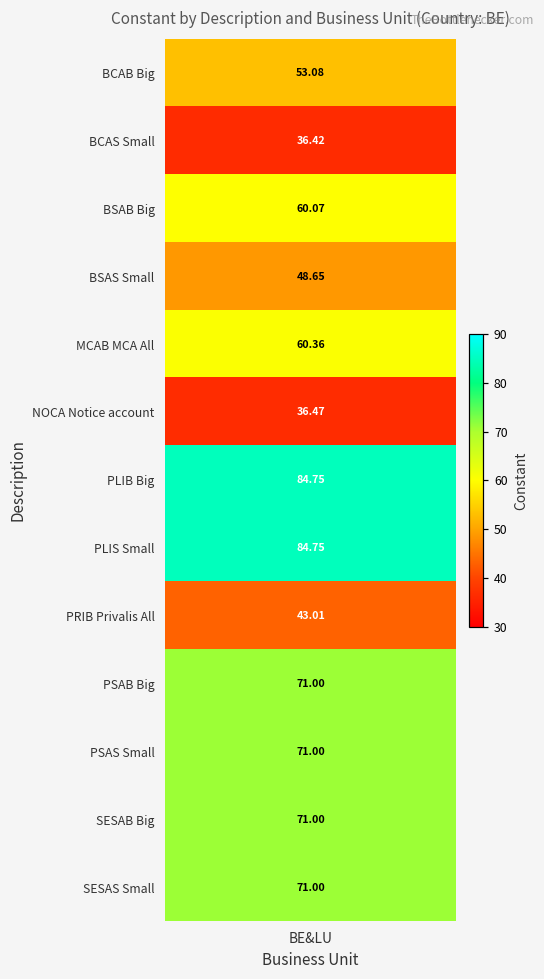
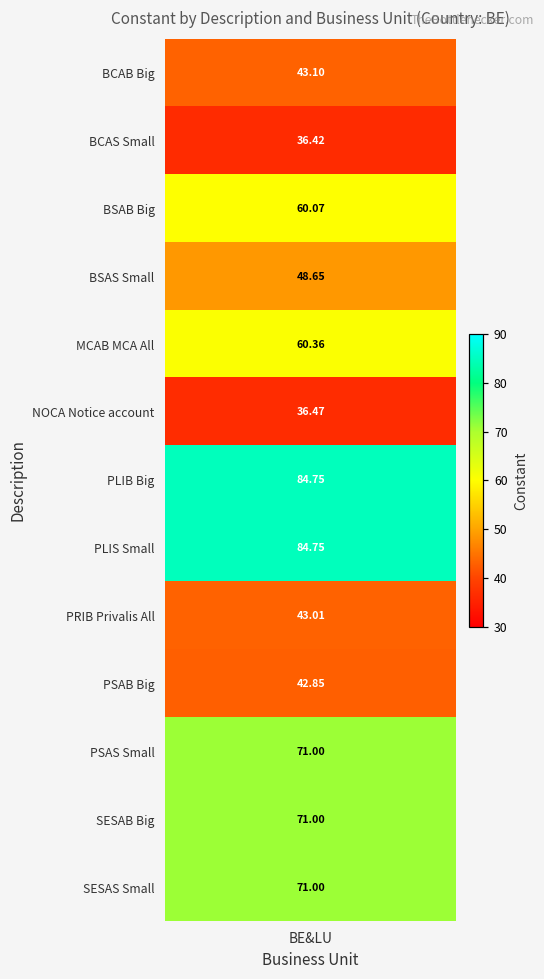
  {
    "BCAB Big": {
-     "BE&LU": 53.08
+     "BE&LU": 43.10
    },
    "BCAS Small": {
      "BE&LU": 36.42
    },
    "BSAB Big": {
      "BE&LU": 60.07
    },
    "BSAS Small": {
      "BE&LU": 48.65
    },
    "MCAB MCA All": {
      "BE&LU": 60.36
    },
    "NOCA Notice account": {
      "BE&LU": 36.47
    },
    "PLIB Big": {
      "BE&LU": 84.75
    },
    "PLIS Small": {
      "BE&LU": 84.75
    },
    "PRIB Privalis All": {
      "BE&LU": 43.01
    },
    "PSAB Big": {
-     "BE&LU": 71.00
+     "BE&LU": 42.85
    },
    "PSAS Small": {
      "BE&LU": 71.00
    },
    "SESAB Big": {
      "BE&LU": 71.00
    },
    "SESAS Small": {
      "BE&LU": 71.00
    }
  }
